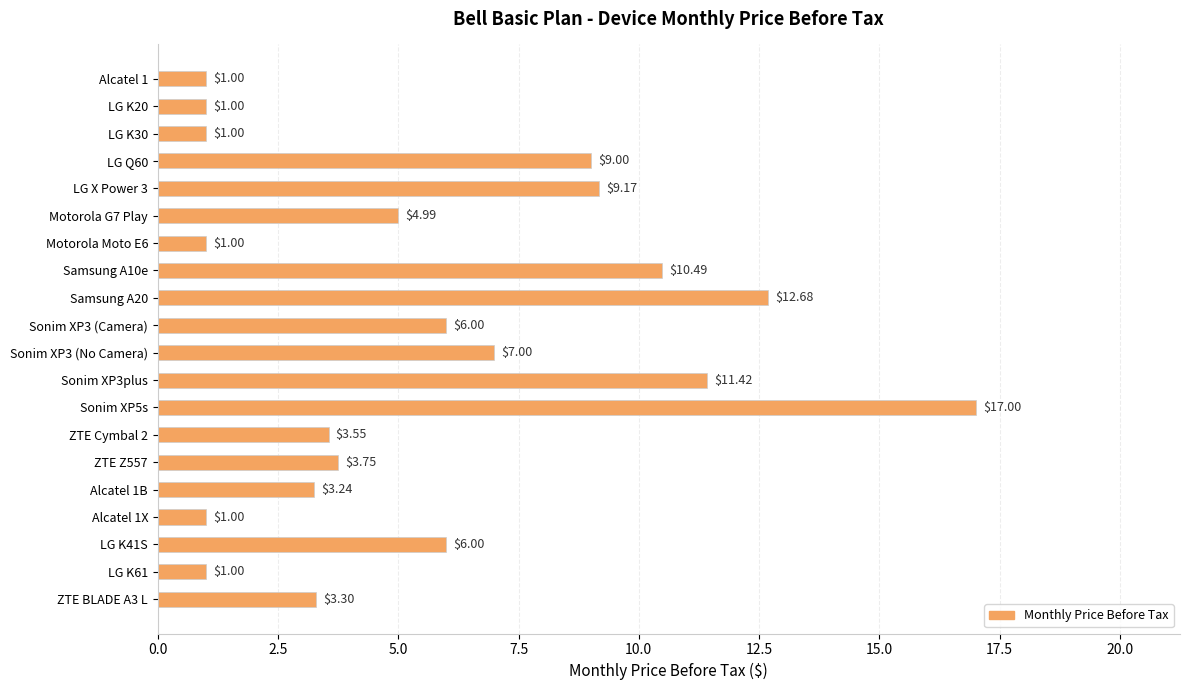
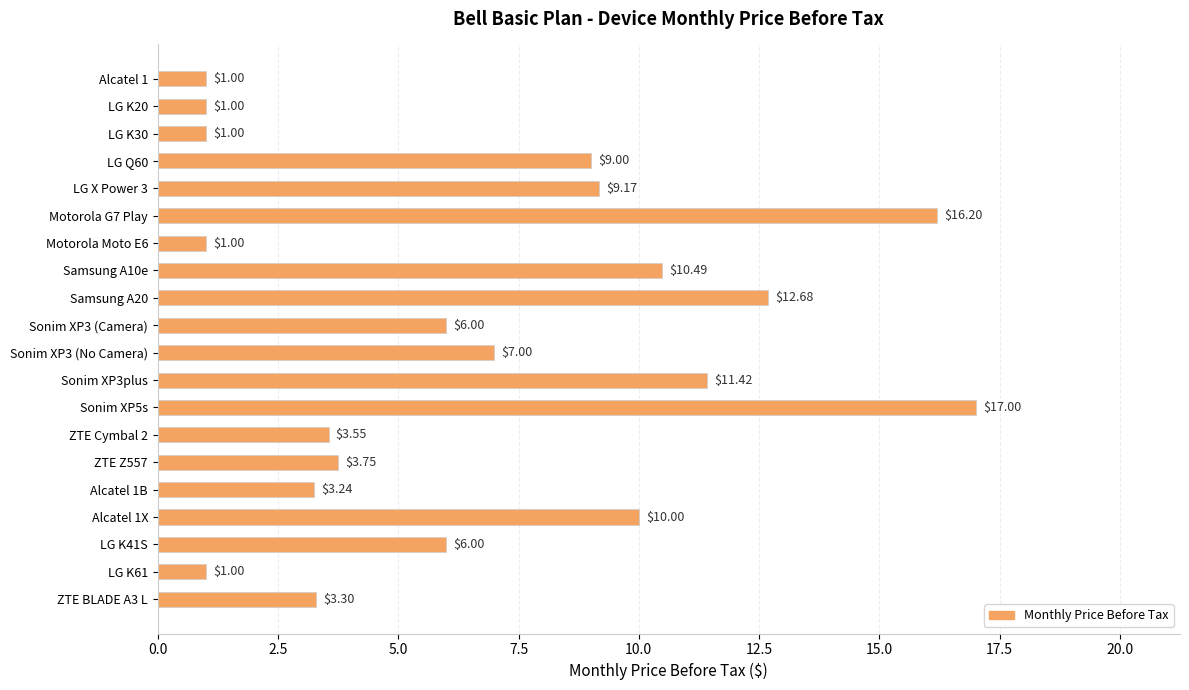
  {
    "Alcatel 1": "$1.00",
    "LG K20": "$1.00",
    "LG K30": "$1.00",
    "LG Q60": "$9.00",
    "LG X Power 3": "$9.17",
-   "Motorola G7 Play": "$4.99",
+   "Motorola G7 Play": "$16.20",
    "Motorola Moto E6": "$1.00",
    "Samsung A10e": "$10.49",
    "Samsung A20": "$12.68",
    "Sonim XP3 (Camera)": "$6.00",
    "Sonim XP3 (No Camera)": "$7.00",
    "Sonim XP3plus": "$11.42",
    "Sonim XP5s": "$17.00",
    "ZTE Cymbal 2": "$3.55",
    "ZTE Z557": "$3.75",
    "Alcatel 1B": "$3.24",
-   "Alcatel 1X": "$1.00",
+   "Alcatel 1X": "$10.00",
    "LG K41S": "$6.00",
    "LG K61": "$1.00",
    "ZTE BLADE A3 L": "$3.30"
  }
